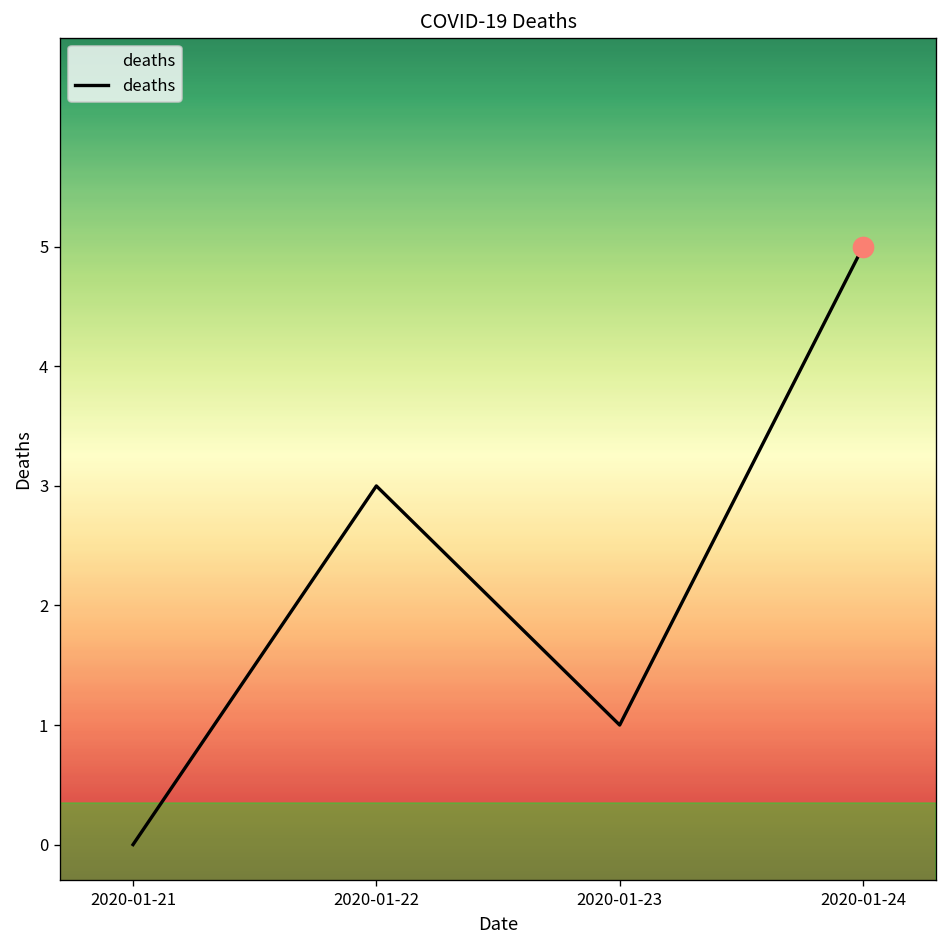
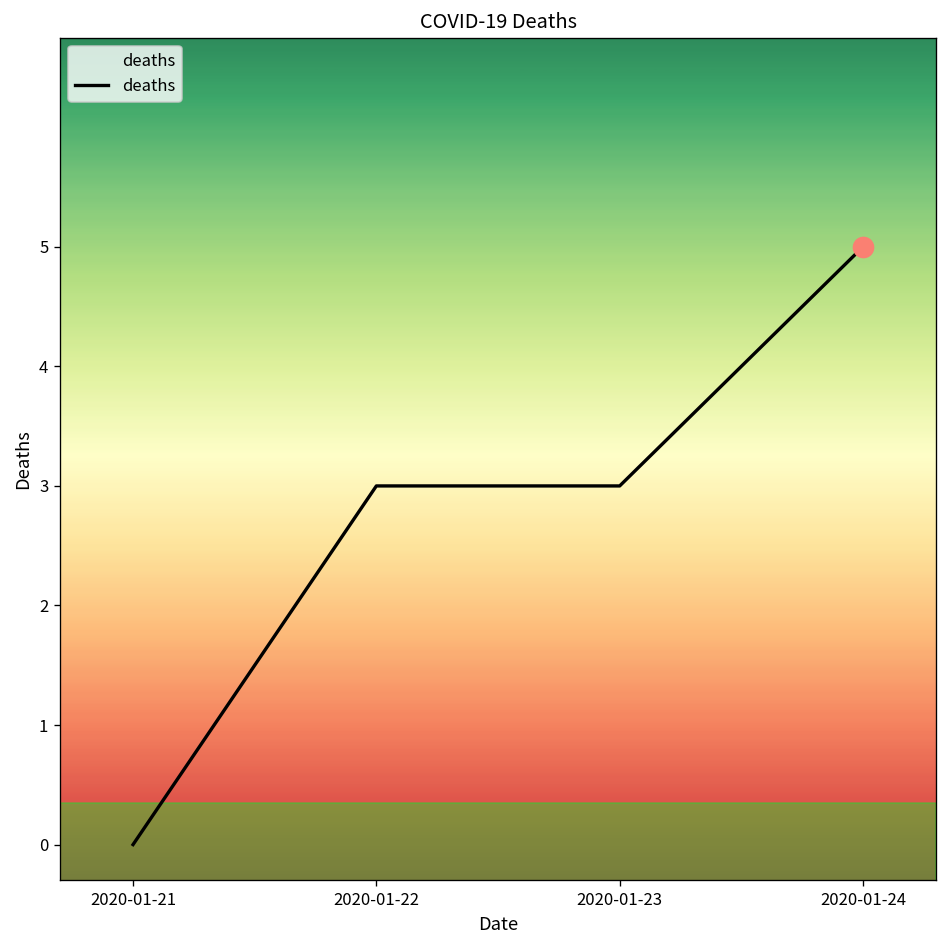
  {
    "deaths": {
      "2020-01-22": 3,
-     "2020-01-23": 1
+     "2020-01-23": 3
    }
  }
